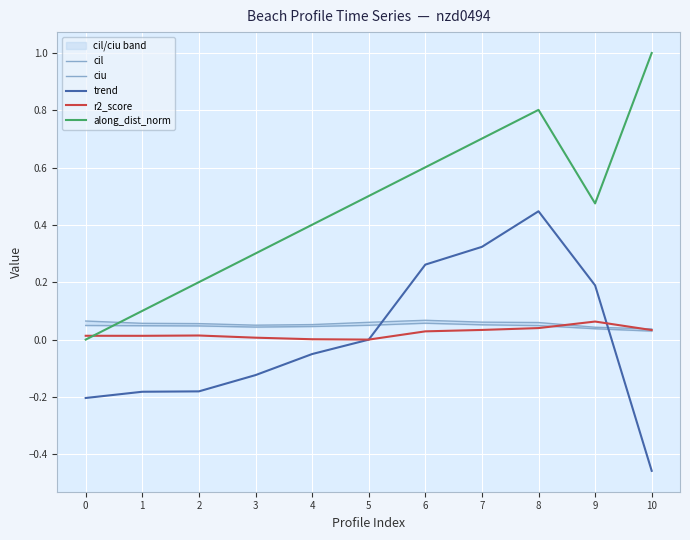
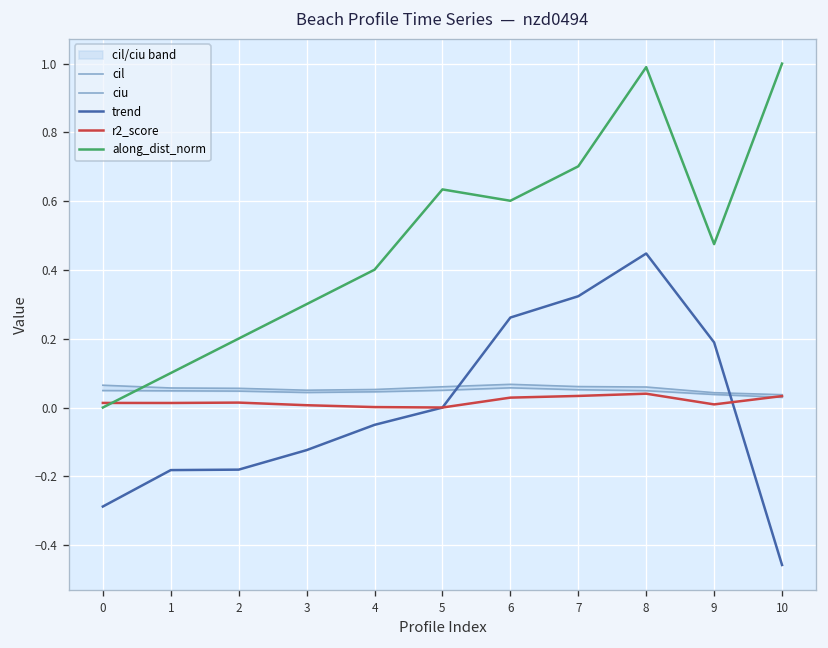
  {
    "trend": {
-     "0": -0.20,
+     "0": -0.29,
      "1": -0.18,
      "2": -0.18,
      "3": -0.12,
      "4": -0.05,
      "6": 0.26,
      "7": 0.32,
      "8": 0.45,
      "9": 0.19,
      "10": -0.46
    },
    "r2_score": {
      "0": 0.01,
      "1": 0.01,
      "2": 0.01,
      "3": 0.01,
      "4": 0.00,
      "6": 0.03,
      "7": 0.03,
-     "9": 0.06
+     "9": 0.01
    },
    "along_dist_norm": {
      "0": 0.00,
      "1": 0.10,
      "2": 0.20,
      "3": 0.30,
      "4": 0.40,
-     "5": 0.50,
+     "5": 0.63,
      "6": 0.60,
      "7": 0.70,
-     "8": 0.80,
+     "8": 0.99,
      "9": 0.48,
      "10": 1.00
    }
  }
